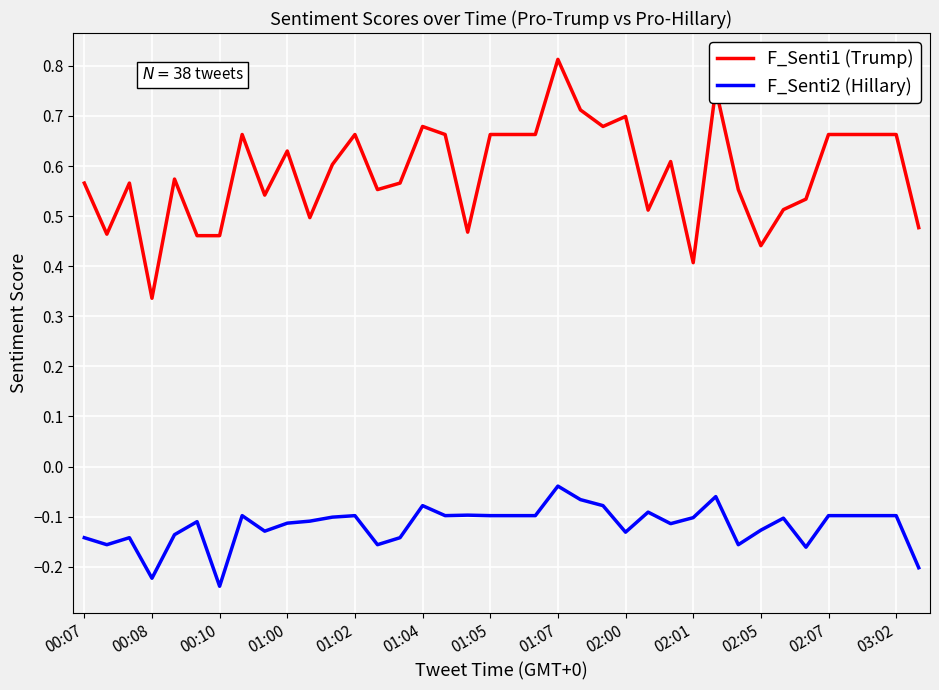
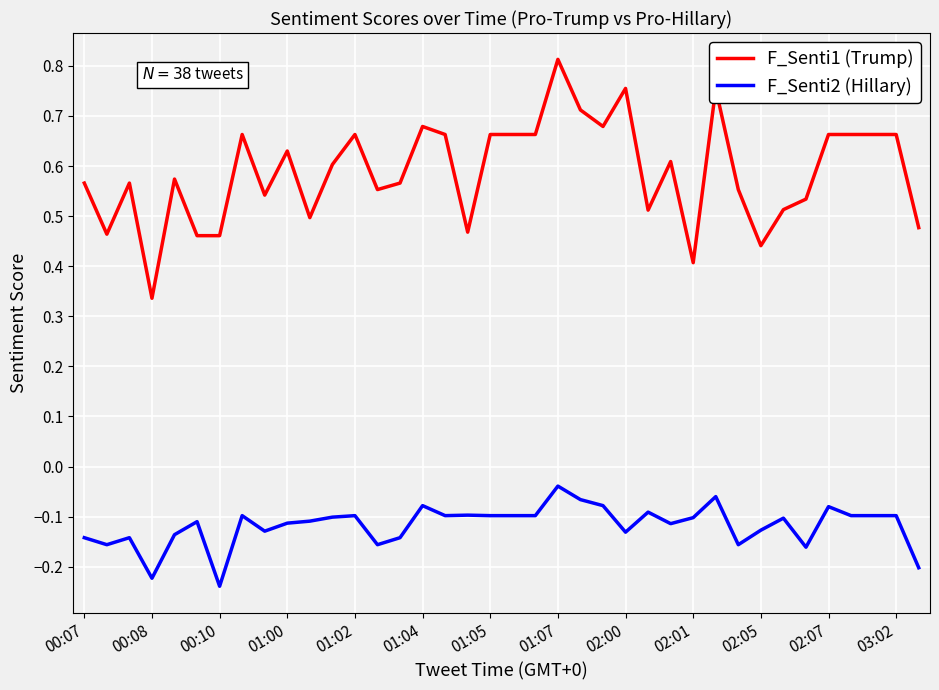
  {
    "F_Senti1 (Trump)": {
      "00:08": 0.34,
-     "02:00": 0.70,
+     "02:00": 0.76,
      "02:07": 0.66
    },
    "F_Senti2 (Hillary)": {
      "00:08": -0.22,
      "02:00": -0.13,
-     "02:07": -0.10
+     "02:07": -0.08
    }
  }
